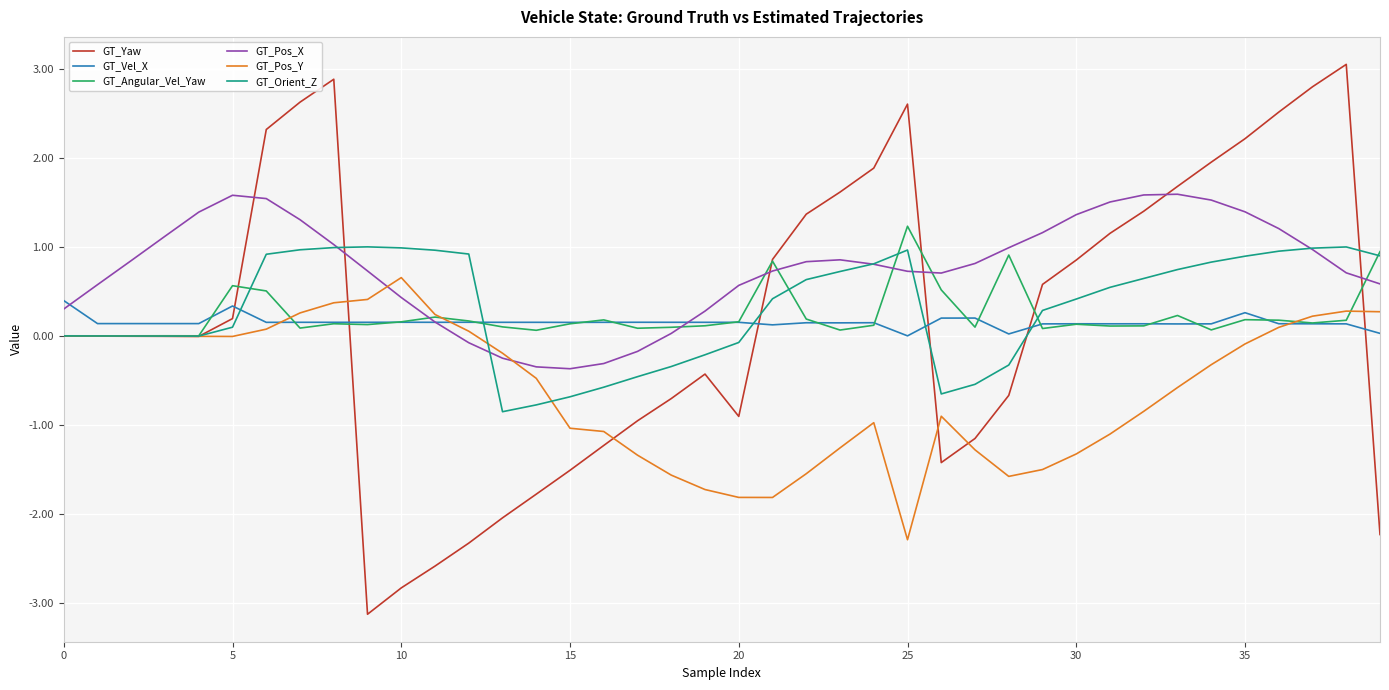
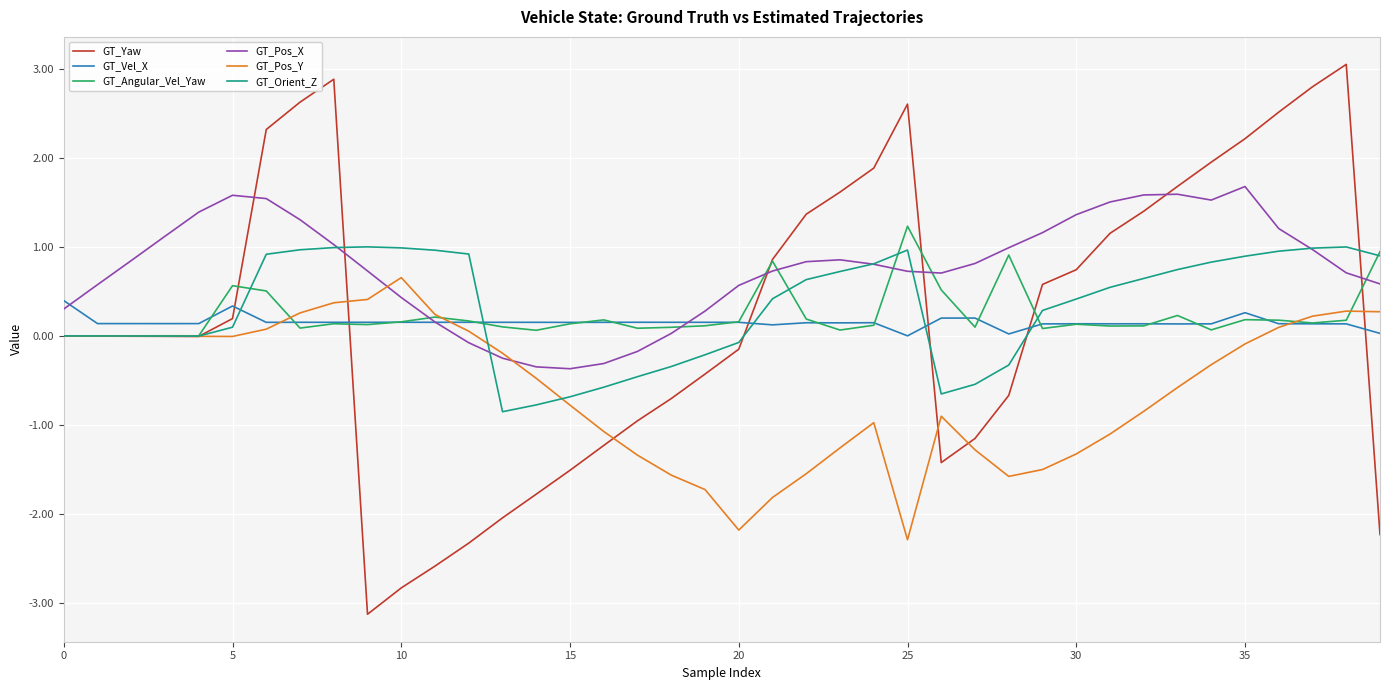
  {
    "GT_Yaw": {
      "5": 0.2,
      "10": -2.8,
      "15": -1.5,
-     "20": -0.9,
+     "20": -0.2,
      "25": 2.6,
-     "30": 0.9,
+     "30": 0.7,
      "35": 2.2
    },
    "GT_Vel_X": {
      "0": 0.4,
      "5": 0.3,
      "25": 0.0,
      "35": 0.3
    },
    "GT_Pos_X": {
      "0": 0.3,
      "5": 1.6,
      "10": 0.4,
      "15": -0.4,
      "20": 0.6,
      "25": 0.7,
      "30": 1.4,
-     "35": 1.4
+     "35": 1.7
    },
    "GT_Pos_Y": {
      "5": 0.0,
      "10": 0.7,
-     "15": -1.0,
-     "20": -1.8,
+     "15": -0.8,
+     "20": -2.2,
      "25": -2.3,
      "30": -1.3,
      "35": -0.1
    }
  }
